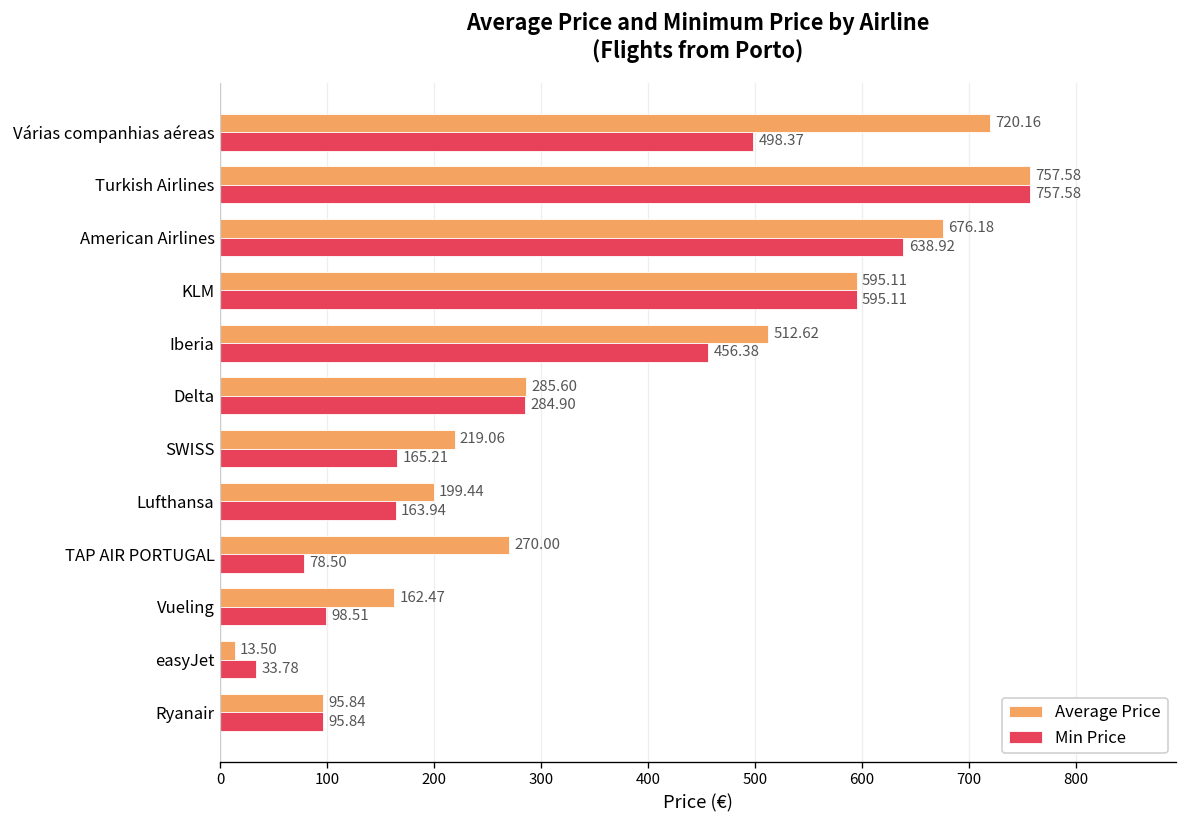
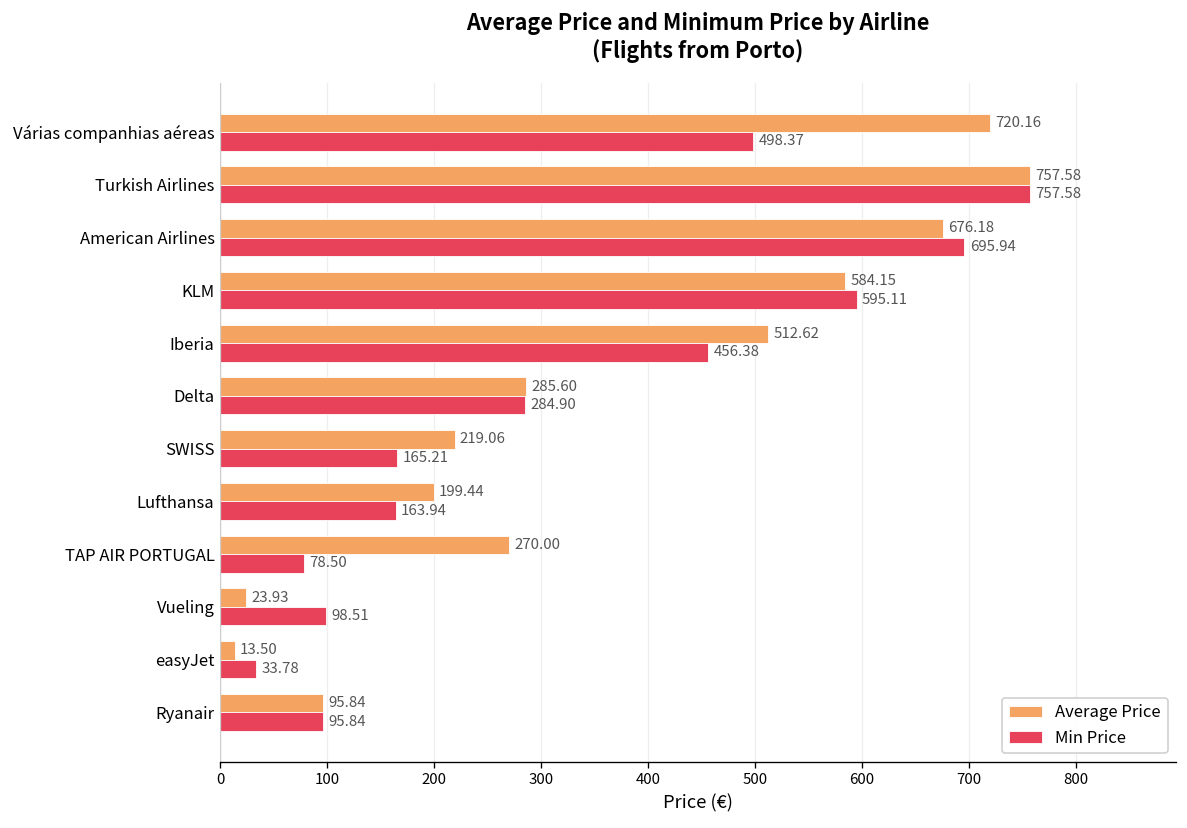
  {
    "Average Price": {
      "Várias companhias aéreas": 720.16,
      "Turkish Airlines": 757.58,
      "American Airlines": 676.18,
-     "KLM": 595.11,
+     "KLM": 584.15,
      "Iberia": 512.62,
      "Delta": 285.60,
      "SWISS": 219.06,
      "Lufthansa": 199.44,
      "TAP AIR PORTUGAL": 270.00,
-     "Vueling": 162.47,
+     "Vueling": 23.93,
      "easyJet": 13.50,
      "Ryanair": 95.84
    },
    "Min Price": {
      "Várias companhias aéreas": 498.37,
      "Turkish Airlines": 757.58,
-     "American Airlines": 638.92,
+     "American Airlines": 695.94,
      "KLM": 595.11,
      "Iberia": 456.38,
      "Delta": 284.90,
      "SWISS": 165.21,
      "Lufthansa": 163.94,
      "TAP AIR PORTUGAL": 78.50,
      "Vueling": 98.51,
      "easyJet": 33.78,
      "Ryanair": 95.84
    }
  }
